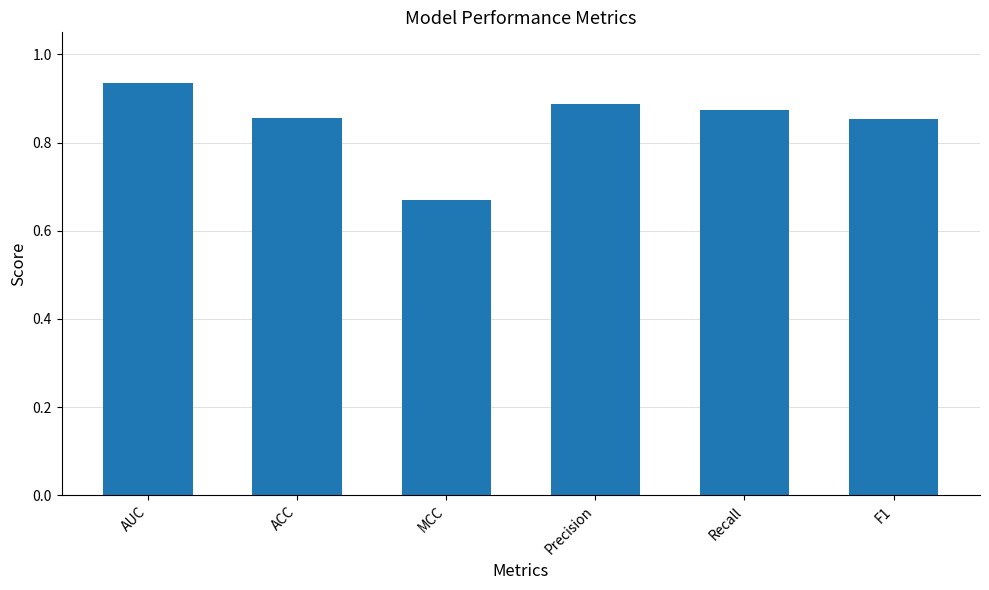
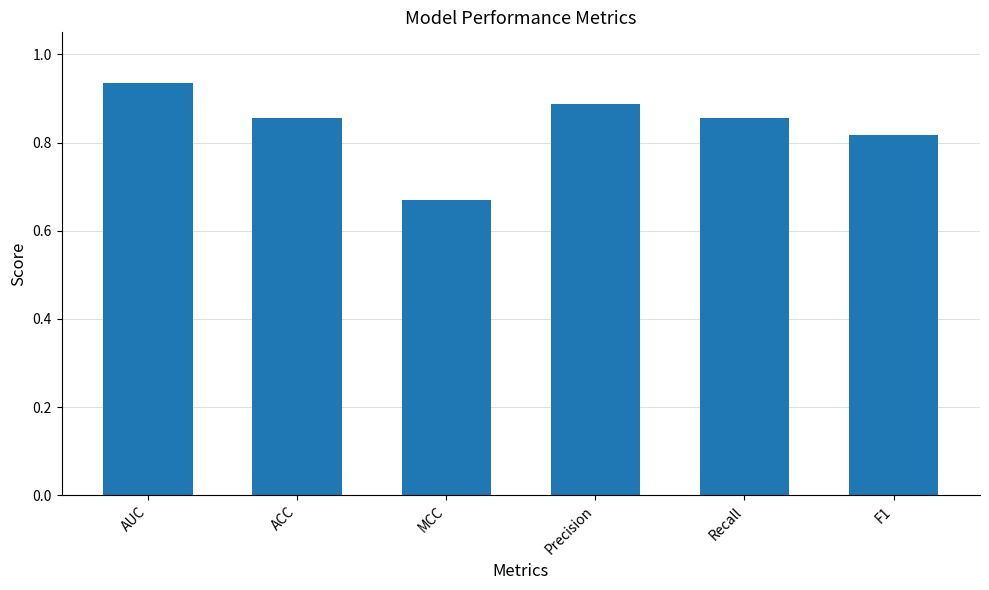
  {
    "AUC": 0.93,
    "ACC": 0.86,
    "MCC": 0.67,
    "Precision": 0.89,
-   "Recall": 0.87,
-   "F1": 0.85
+   "Recall": 0.86,
+   "F1": 0.82
  }
